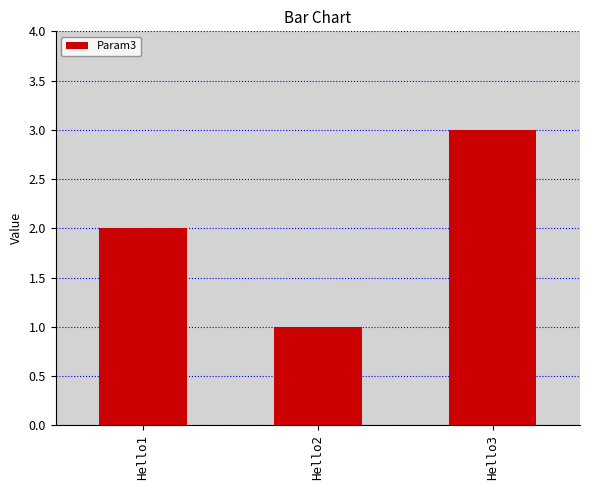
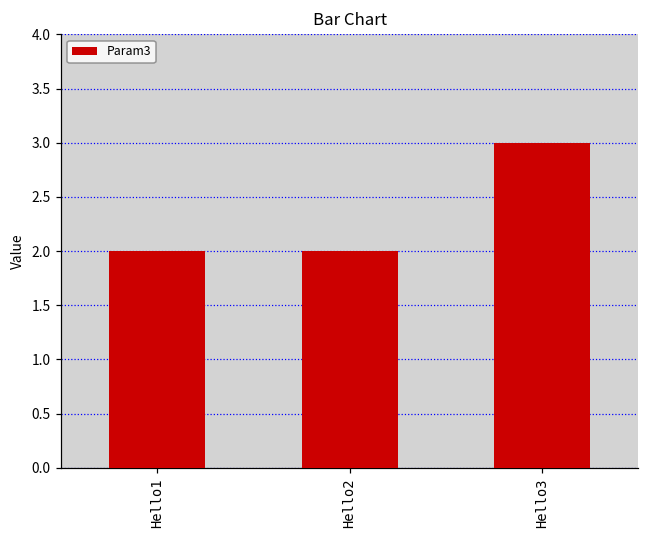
  {
    "Hello1": 2,
-   "Hello2": 1,
+   "Hello2": 2,
    "Hello3": 3
  }
